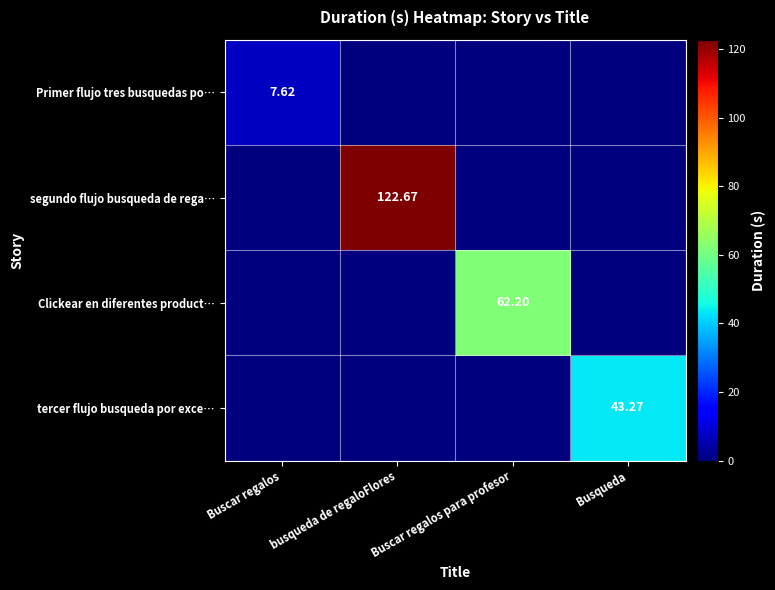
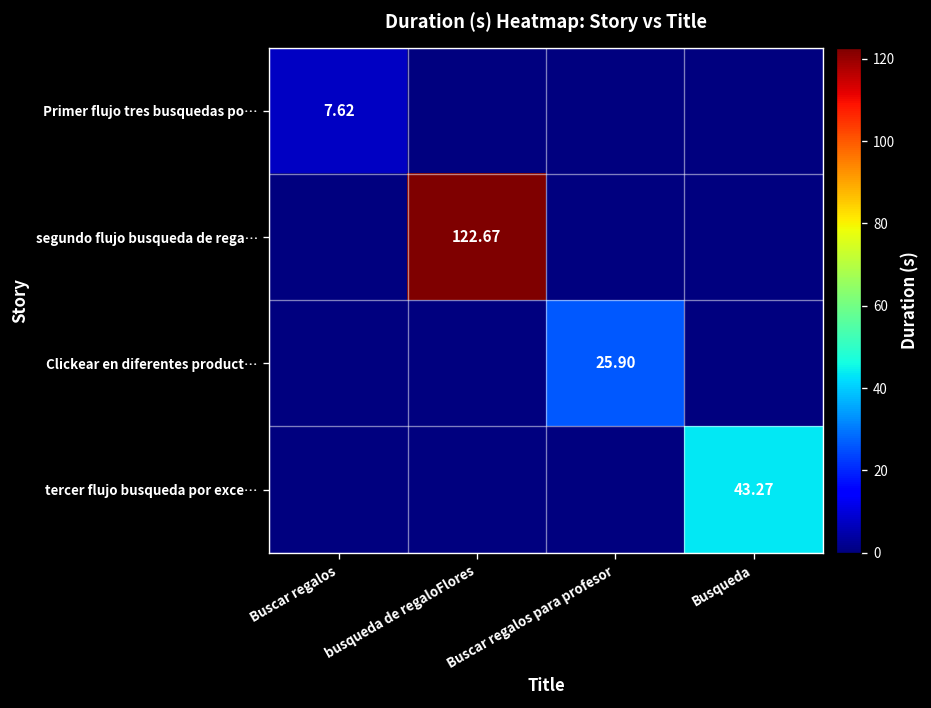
  {
    "Primer flujo tres busquedas po…": {
      "Buscar regalos": 7.62
    },
    "segundo flujo busqueda de rega…": {
      "busqueda de regaloFlores": 122.67
    },
    "Clickear en diferentes product…": {
-     "Buscar regalos para profesor": 62.20
+     "Buscar regalos para profesor": 25.90
    },
    "tercer flujo busqueda por exce…": {
      "Busqueda": 43.27
    }
  }
